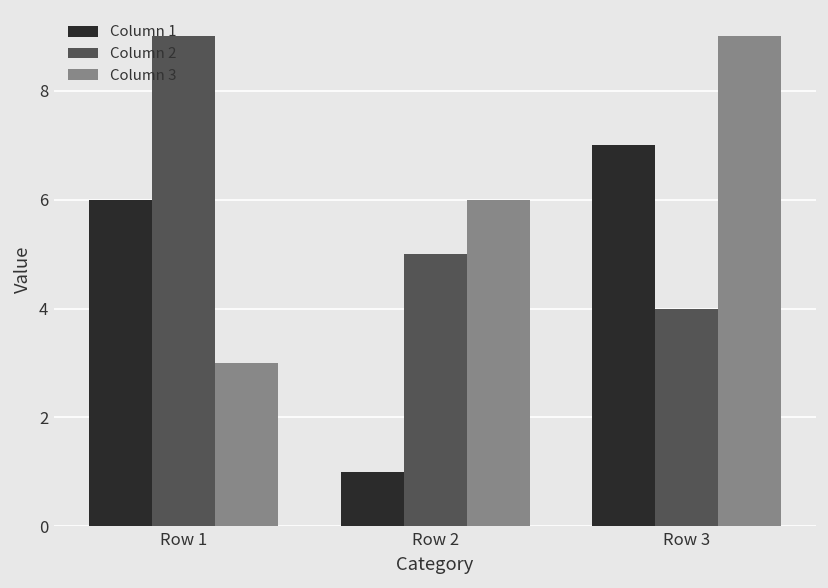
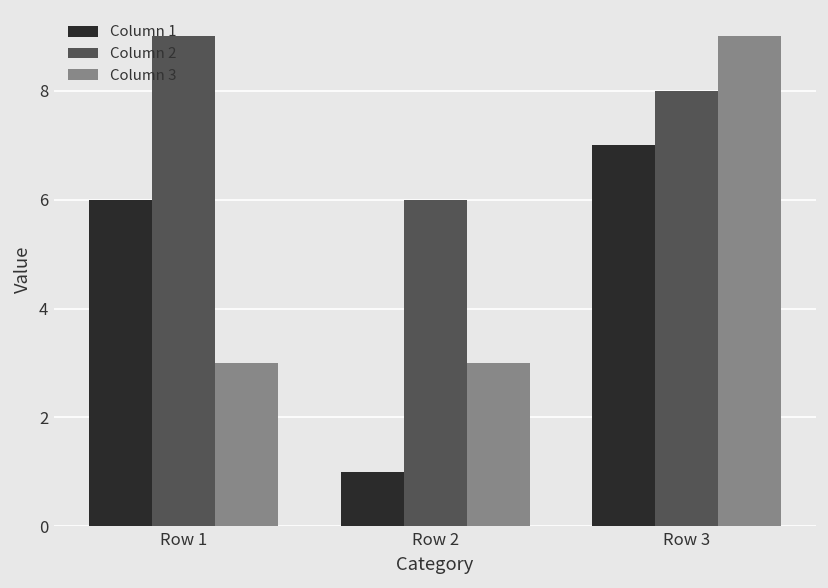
  {
    "Column 1": {
      "Row 1": 6,
      "Row 2": 1,
      "Row 3": 7
    },
    "Column 2": {
      "Row 1": 9,
-     "Row 2": 5,
-     "Row 3": 4
+     "Row 2": 6,
+     "Row 3": 8
    },
    "Column 3": {
      "Row 1": 3,
-     "Row 2": 6,
+     "Row 2": 3,
      "Row 3": 9
    }
  }
